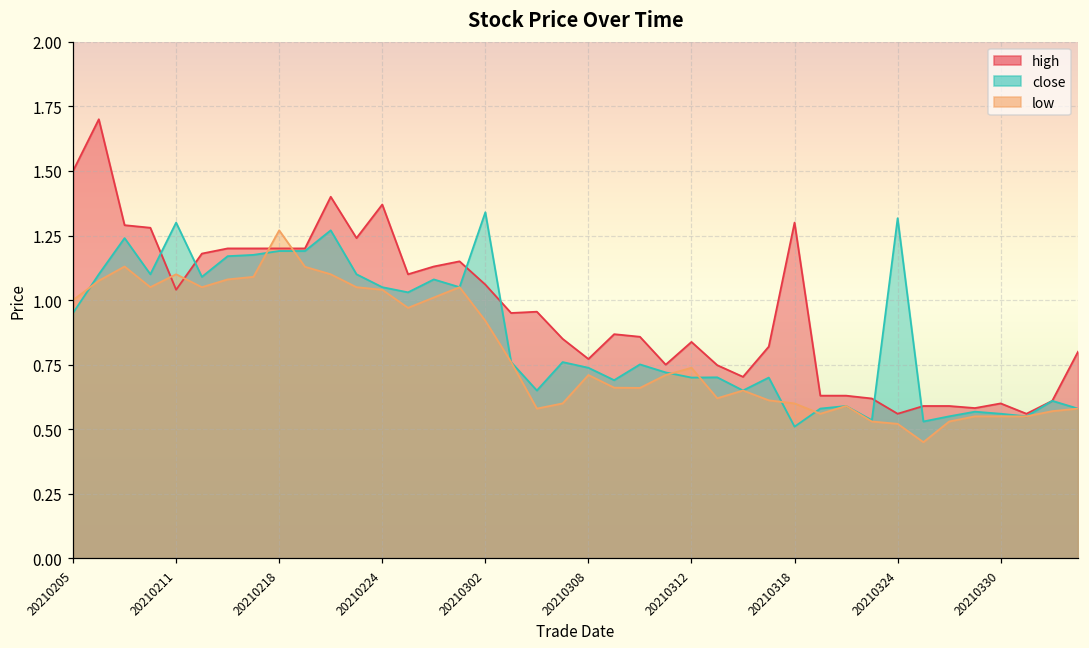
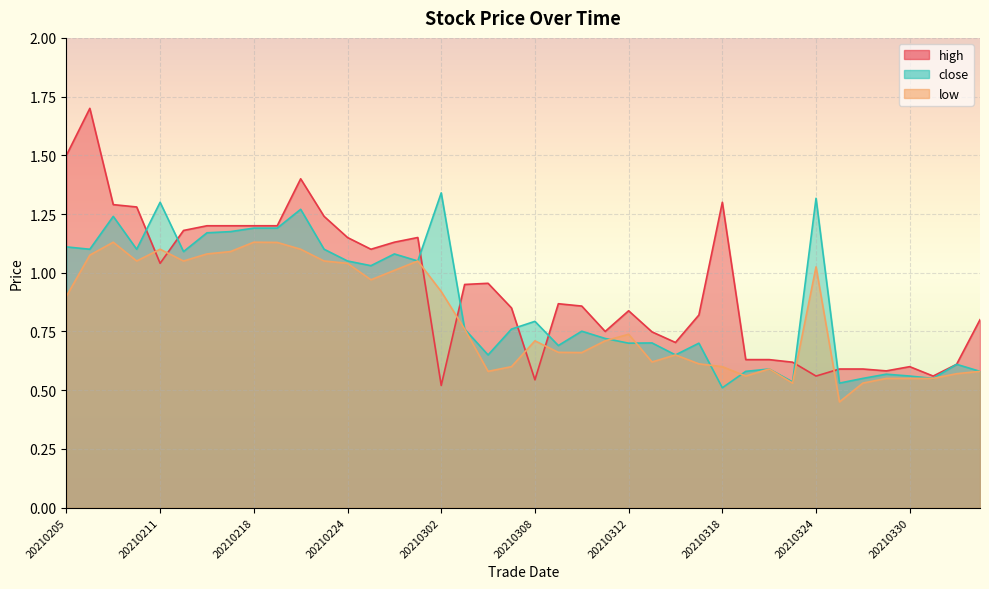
  {
    "high": {
      "20210205": 1.50,
      "20210211": 1.04,
-     "20210224": 1.37,
-     "20210302": 1.06,
-     "20210308": 0.77,
+     "20210224": 1.15,
+     "20210302": 0.52,
+     "20210308": 0.54,
      "20210312": 0.84,
      "20210318": 1.30,
      "20210324": 0.56,
      "20210330": 0.60
    },
    "close": {
-     "20210205": 0.95,
+     "20210205": 1.11,
      "20210211": 1.30,
      "20210302": 1.34,
-     "20210308": 0.74,
+     "20210308": 0.79,
      "20210312": 0.70,
      "20210318": 0.51,
      "20210324": 1.32
    },
    "low": {
-     "20210205": 1.0,
+     "20210205": 0.9,
      "20210211": 1.10,
-     "20210218": 1.27,
+     "20210218": 1.13,
      "20210302": 0.92,
      "20210308": 0.71,
      "20210312": 0.74,
      "20210318": 0.60,
-     "20210324": 0.52
+     "20210324": 1.03
    }
  }
